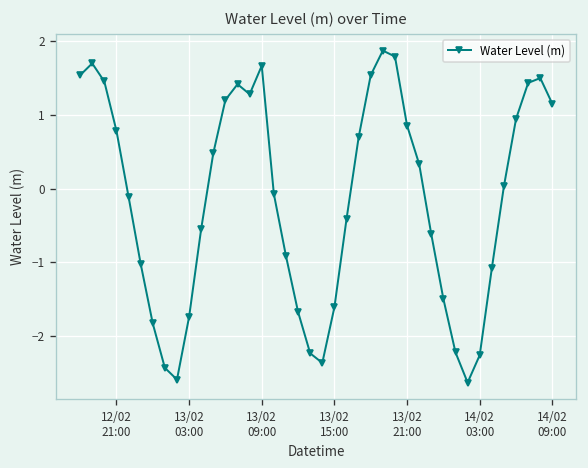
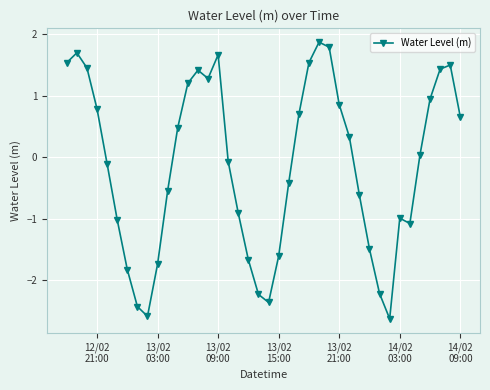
  {
    "12/02 21:00": 0.8,
    "13/02 03:00": -1.7,
    "13/02 09:00": 1.7,
    "13/02 15:00": -1.6,
    "13/02 21:00": 0.9,
-   "14/02 03:00": -2.3,
-   "14/02 09:00": 1.1
+   "14/02 03:00": -1.0,
+   "14/02 09:00": 0.7
  }
